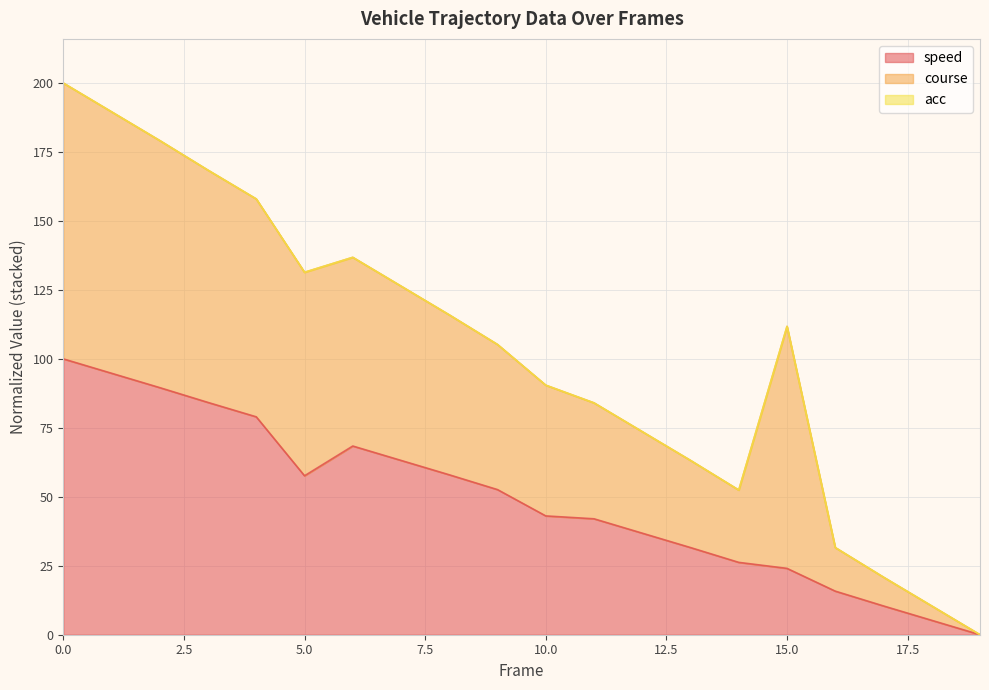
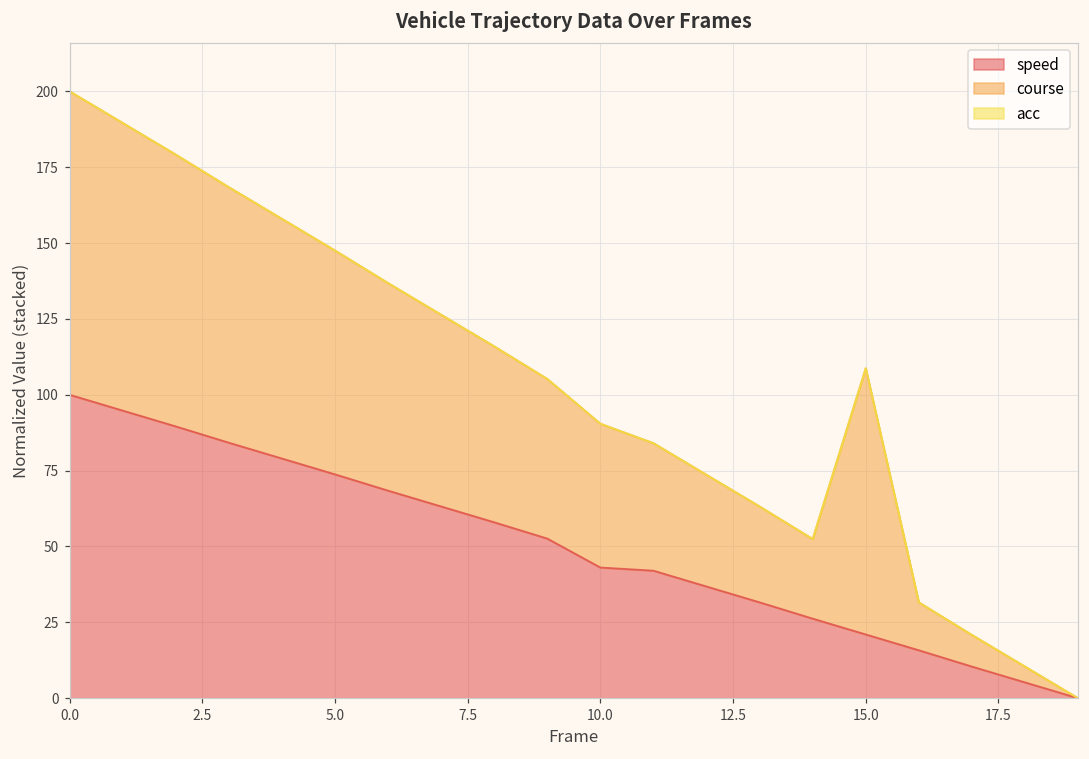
  {
    "speed": {
      "0.0": 100,
-     "5.0": 58,
+     "5.0": 74,
      "10.0": 43,
-     "15.0": 24
+     "15.0": 21
    }
  }
